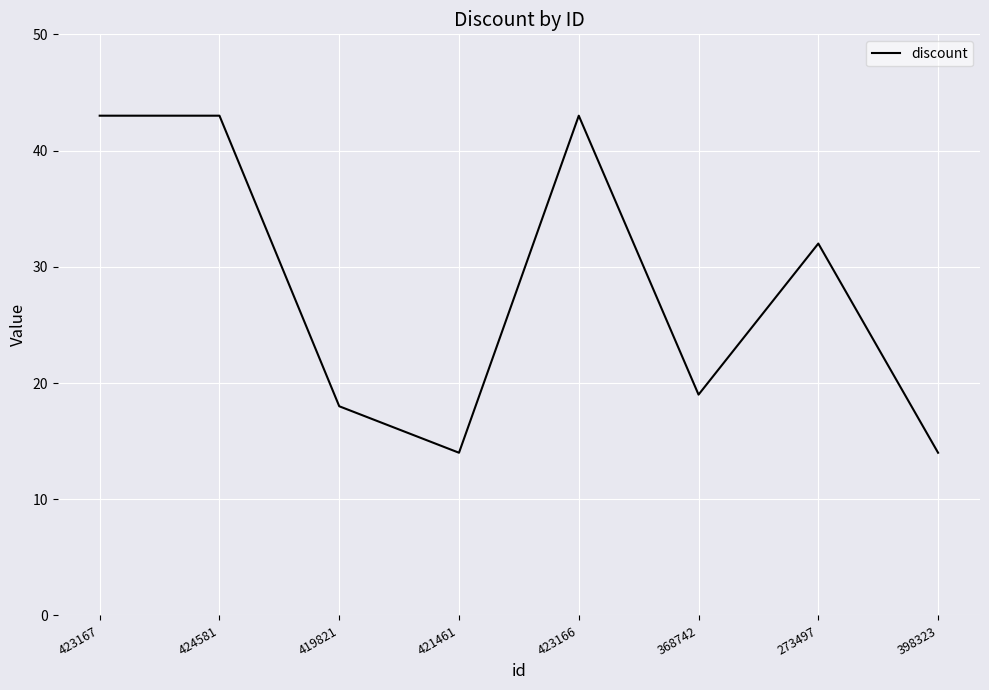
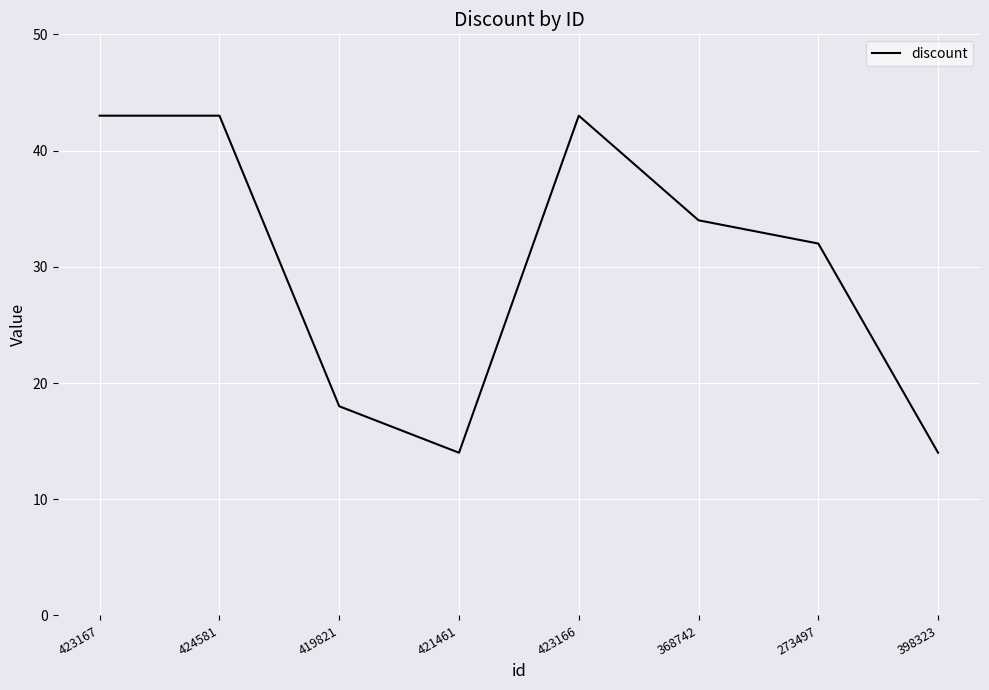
  {
    "423167": 43,
    "424581": 43,
    "419821": 18,
    "421461": 14,
    "423166": 43,
-   "368742": 19,
+   "368742": 34,
    "273497": 32,
    "398323": 14
  }
